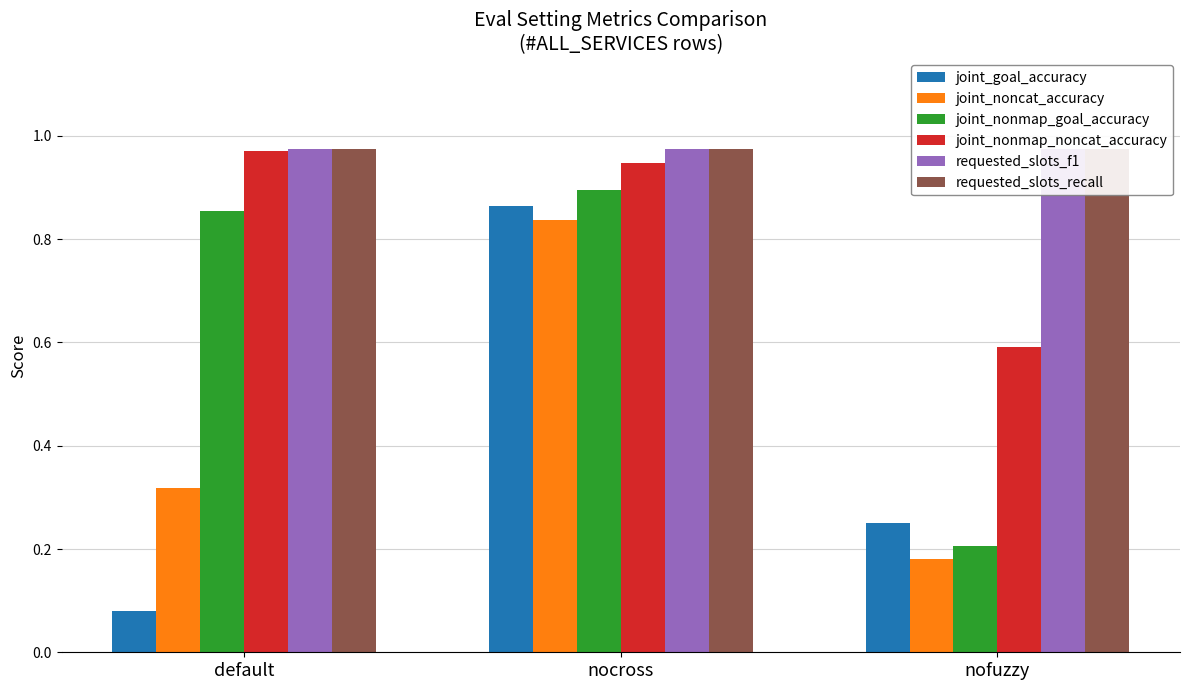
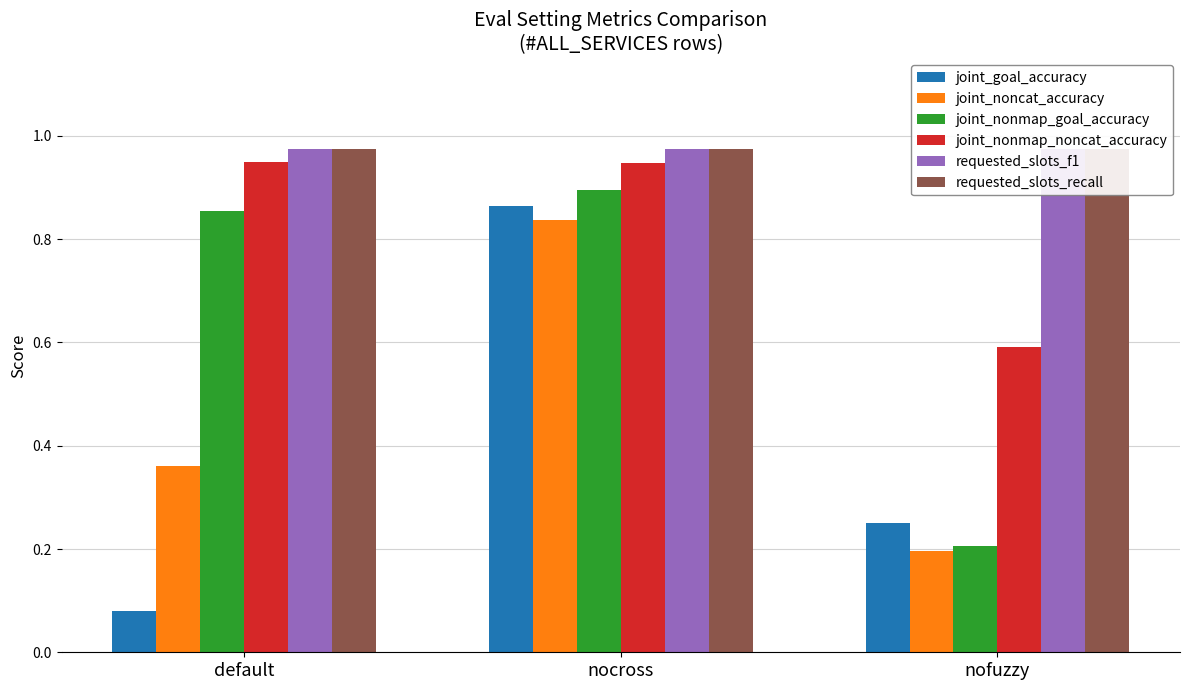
  {
    "joint_goal_accuracy": {
      "default": 0.08,
      "nocross": 0.87,
      "nofuzzy": 0.25
    },
    "joint_noncat_accuracy": {
-     "default": 0.32,
+     "default": 0.36,
      "nocross": 0.84,
-     "nofuzzy": 0.18
+     "nofuzzy": 0.20
    },
    "joint_nonmap_goal_accuracy": {
      "default": 0.85,
      "nocross": 0.90,
      "nofuzzy": 0.21
    },
    "joint_nonmap_noncat_accuracy": {
-     "default": 0.97,
+     "default": 0.95,
      "nocross": 0.95,
      "nofuzzy": 0.59
    },
    "requested_slots_f1": {
      "default": 0.97,
      "nocross": 0.97
    },
    "requested_slots_recall": {
      "default": 0.97,
      "nocross": 0.97
    }
  }
